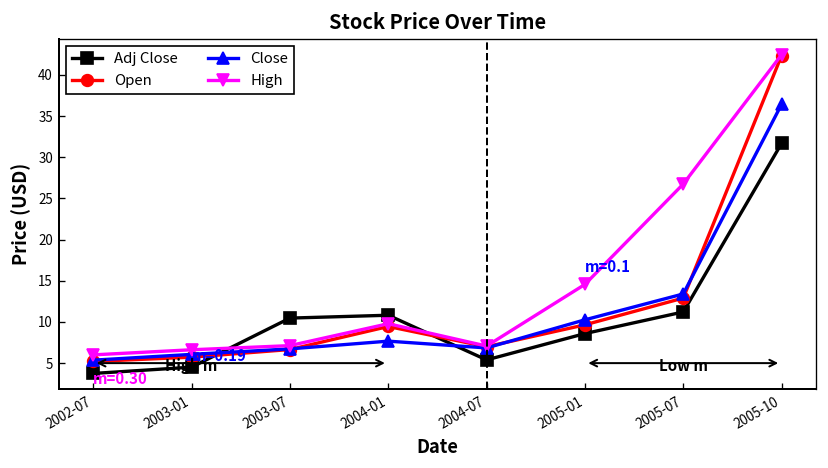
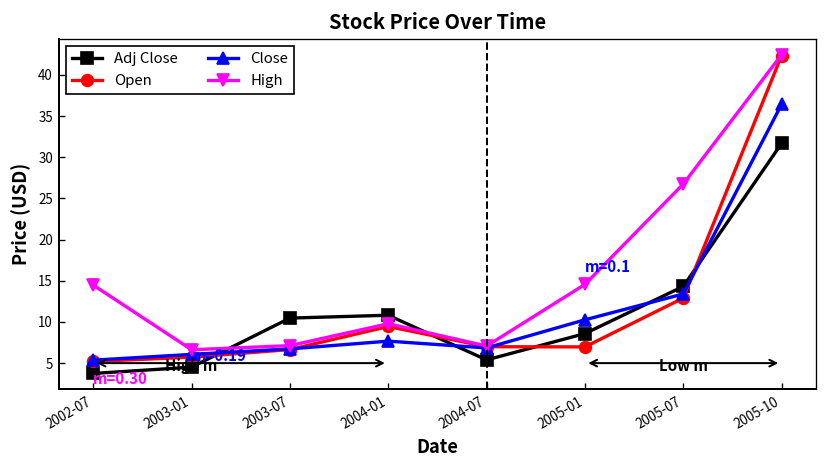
  {
    "Adj Close": {
      "2003-01": 5,
      "2003-07": 10,
      "2004-01": 11,
      "2004-07": 5,
      "2005-01": 9,
-     "2005-07": 11,
+     "2005-07": 14,
      "2005-10": 32
    },
    "Open": {
-     "2005-01": 10,
+     "2005-01": 7,
      "2005-07": 13
    },
    "Close": {
      "2004-01": 8,
      "2005-01": 10,
      "2005-07": 13,
      "2005-10": 36
    },
    "High": {
-     "2002-07": 6,
+     "2002-07": 14,
      "2003-07": 7,
      "2005-07": 27
    }
  }
